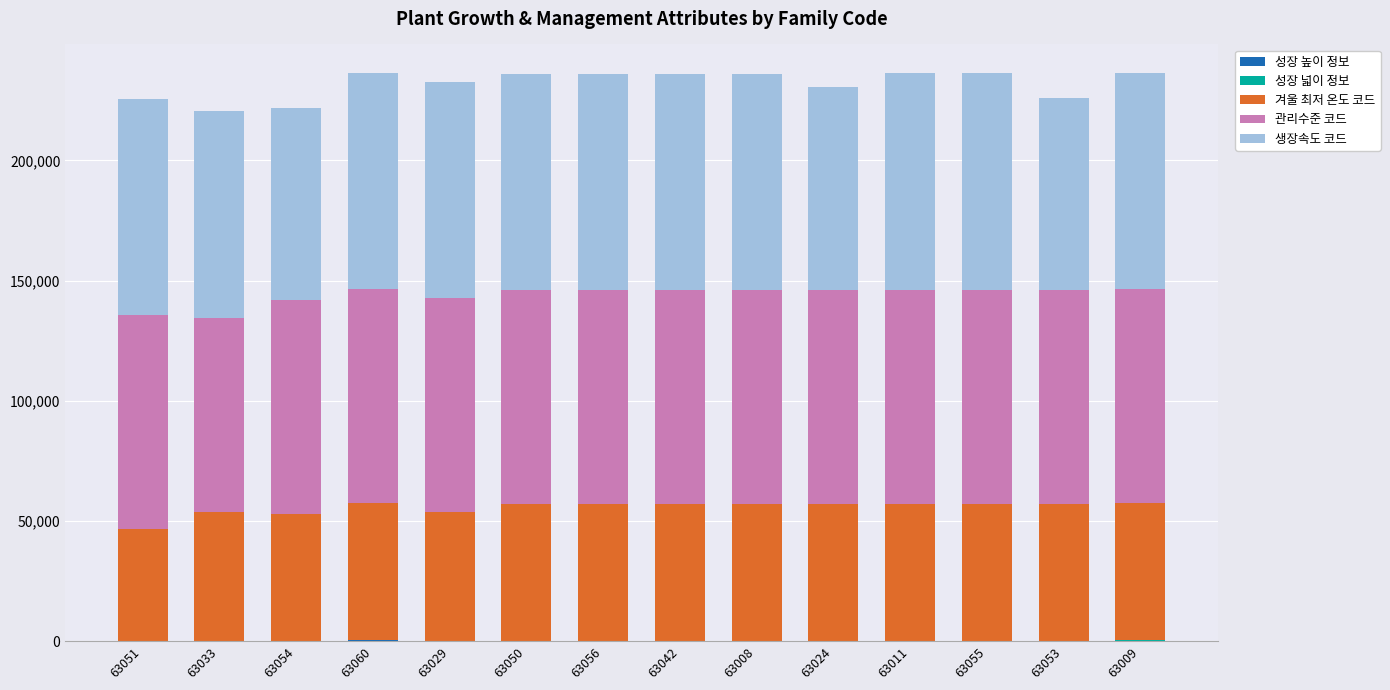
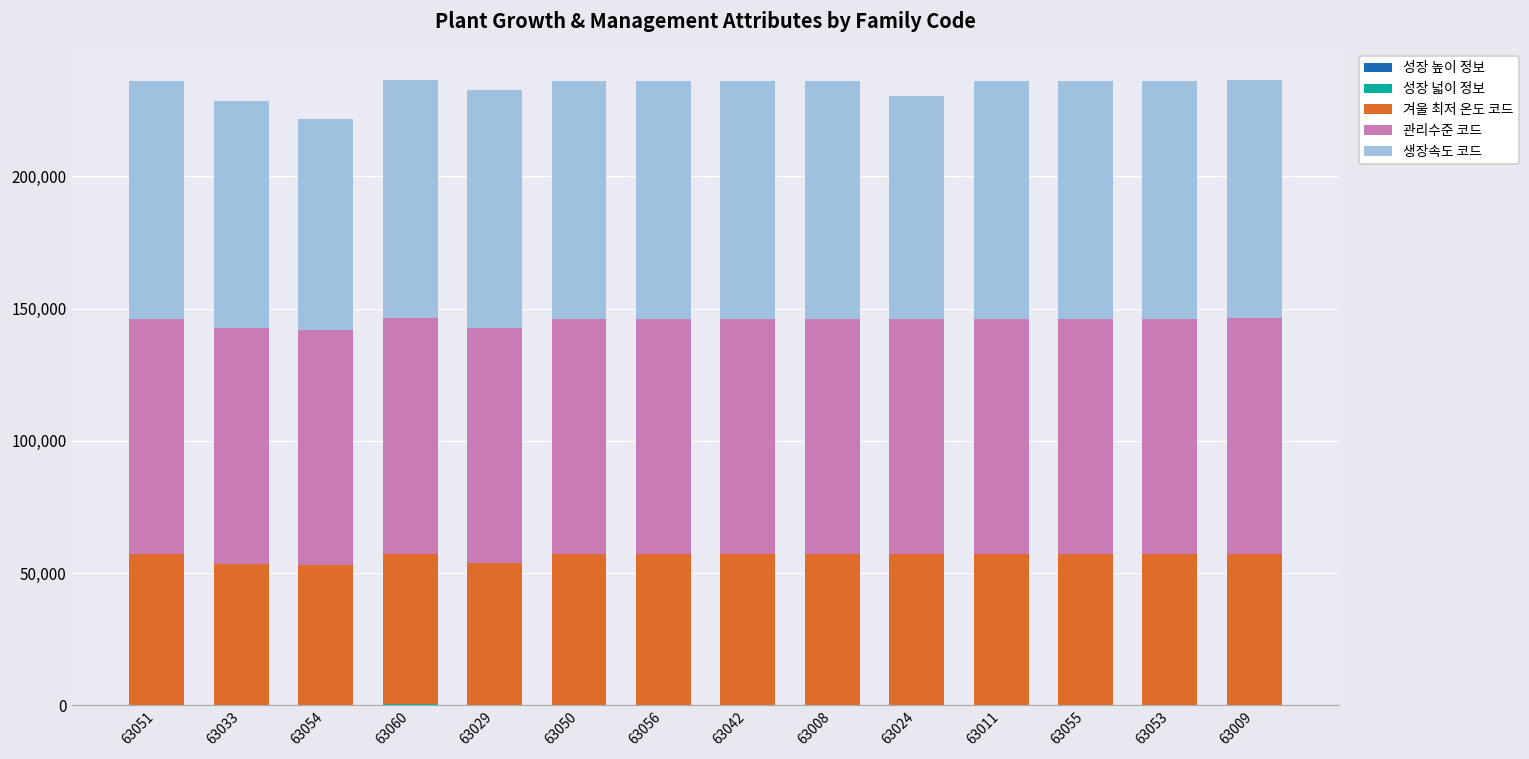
  {
    "겨울 최저 온도 코드": {
-     "63051": "47,000",
+     "63051": "57,000",
      "63033": "53,000",
      "63054": "53,000",
      "63060": "57,000",
      "63029": "54,000",
      "63050": "57,000",
      "63056": "57,000",
      "63042": "57,000",
      "63008": "57,000",
      "63024": "57,000",
      "63011": "57,000",
      "63055": "57,000",
      "63053": "57,000",
      "63009": "57,000"
    },
    "관리수준 코드": {
      "63051": "89,000",
-     "63033": "81,000",
+     "63033": "89,000",
      "63054": "89,000",
      "63060": "89,000",
      "63029": "89,000",
      "63050": "89,000",
      "63056": "89,000",
      "63042": "89,000",
      "63008": "89,000",
      "63024": "89,000",
      "63011": "89,000",
      "63055": "89,000",
      "63053": "89,000",
      "63009": "89,000"
    },
    "생장속도 코드": {
      "63051": "90,000",
      "63033": "86,000",
      "63054": "80,000",
      "63060": "90,000",
      "63029": "90,000",
      "63050": "90,000",
      "63056": "90,000",
      "63042": "90,000",
      "63008": "90,000",
      "63024": "84,000",
      "63011": "90,000",
      "63055": "90,000",
-     "63053": "80,000",
+     "63053": "90,000",
      "63009": "90,000"
    }
  }
